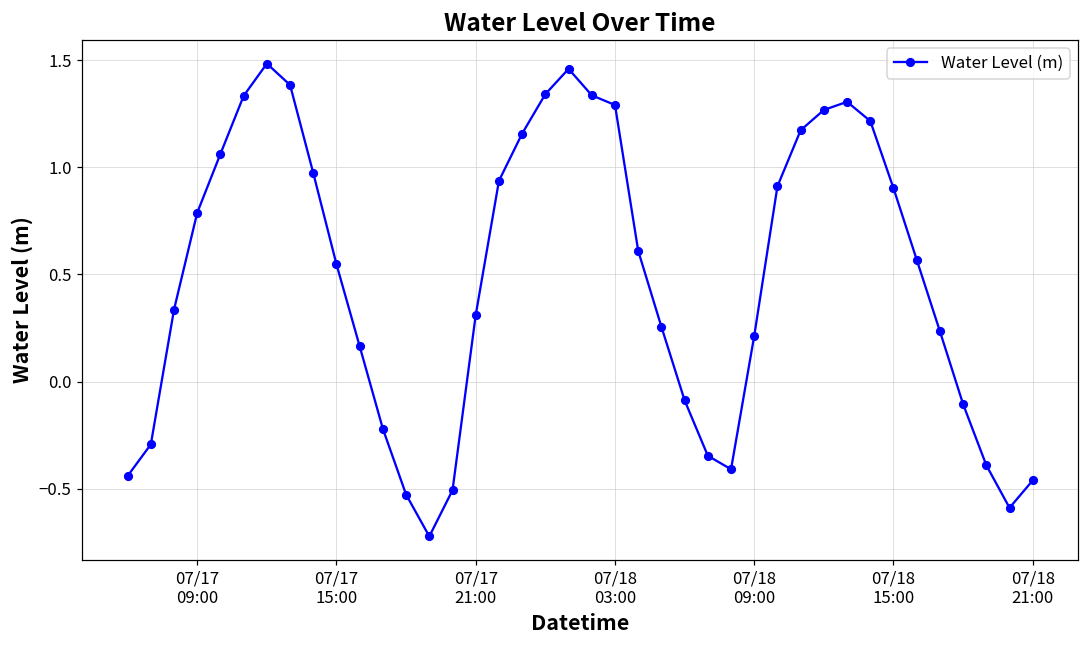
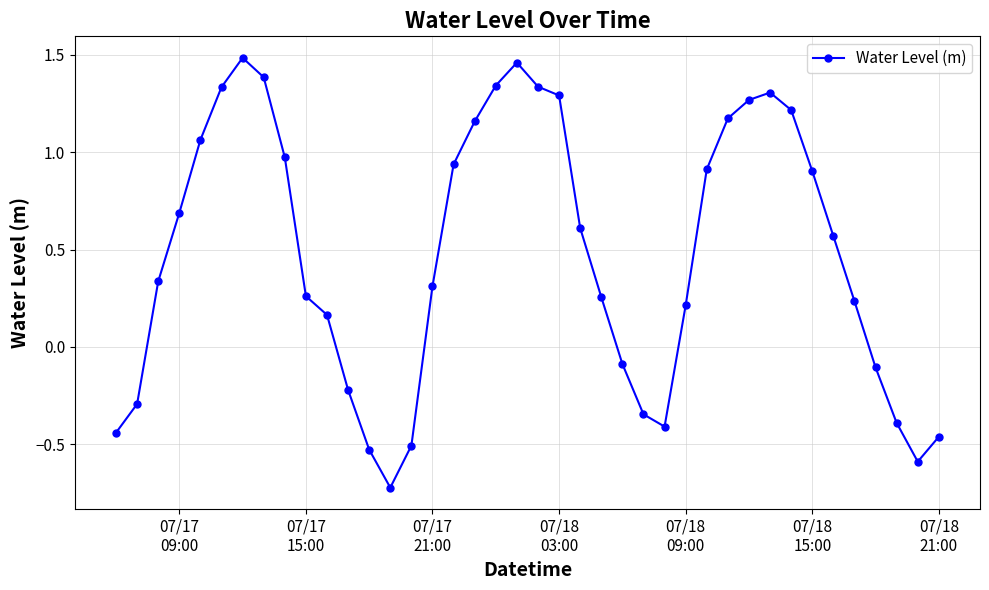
  {
-   "07/17 09:00": 0.79,
-   "07/17 15:00": 0.55,
+   "07/17 09:00": 0.69,
+   "07/17 15:00": 0.26,
    "07/17 21:00": 0.31,
    "07/18 03:00": 1.29,
    "07/18 09:00": 0.21,
    "07/18 15:00": 0.90,
    "07/18 21:00": -0.46
  }
